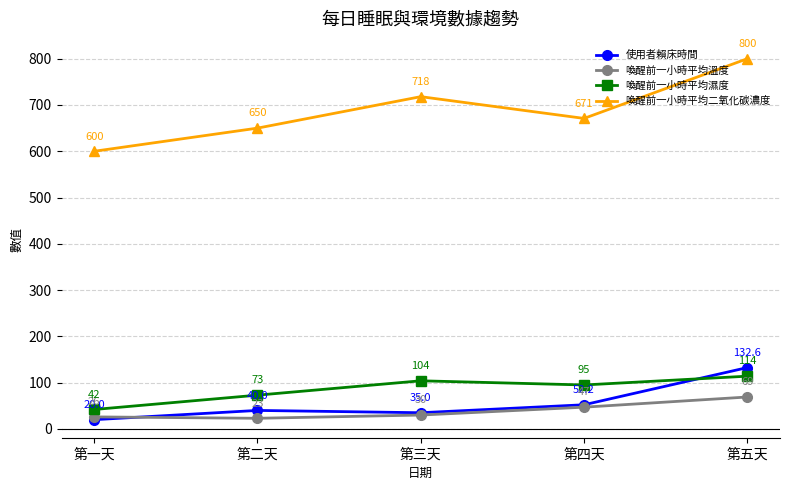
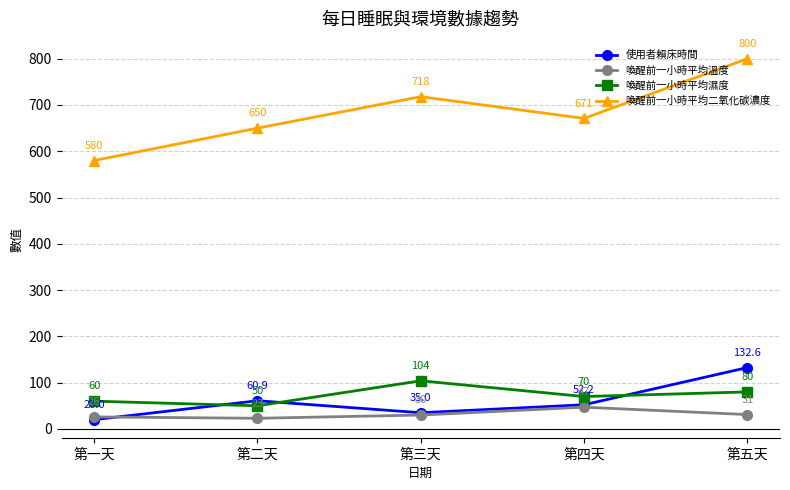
  {
    "使用者賴床時間": {
-     "第二天": 40.0,
+     "第二天": 60.9,
      "第五天": 132.6
    },
    "喚醒前一小時平均溫度": {
-     "第五天": 69
+     "第五天": 31
    },
    "喚醒前一小時平均濕度": {
-     "第一天": 42,
-     "第二天": 73,
+     "第一天": 60,
+     "第二天": 50,
      "第三天": 104,
-     "第四天": 95,
-     "第五天": 114
+     "第四天": 70,
+     "第五天": 80
    },
    "喚醒前一小時平均二氧化碳濃度": {
-     "第一天": 600,
+     "第一天": 580,
      "第二天": 650,
      "第三天": 718,
      "第四天": 671,
      "第五天": 800
    }
  }
